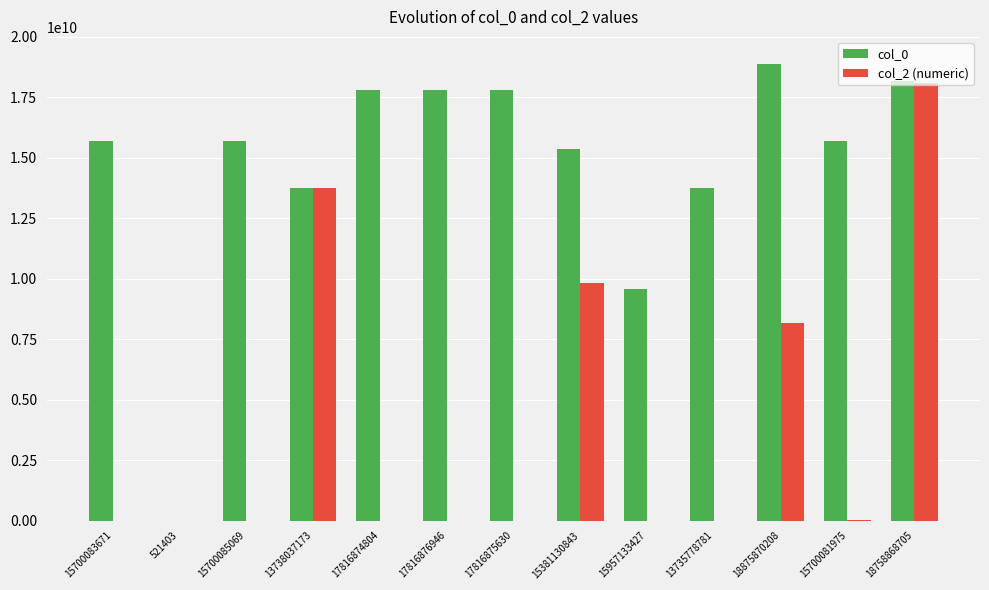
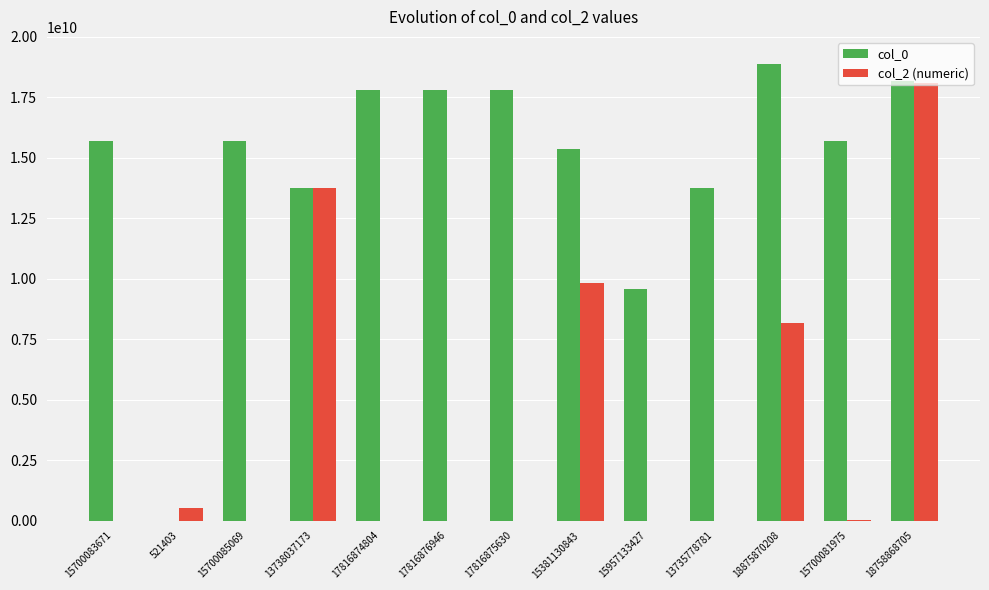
  {
    "col_0": {
      "15700083671": 15700000000,
      "15700085069": 15700000000,
      "13738037173": 13700000000,
      "17816874804": 17800000000,
      "17816876946": 17800000000,
      "17816875630": 17800000000,
      "15381130843": 15400000000,
      "15957133427": 9600000000,
      "13735778781": 13700000000,
      "18875870208": 18900000000,
      "15700081975": 15700000000
    },
    "col_2 (numeric)": {
      "15700083671": 0,
-     "521403": 0,
+     "521403": 500000000,
      "13738037173": 13700000000,
      "17816874804": 0,
      "17816876946": 0,
      "15381130843": 9800000000,
      "13735778781": 0,
      "18875870208": 8200000000
    }
  }
